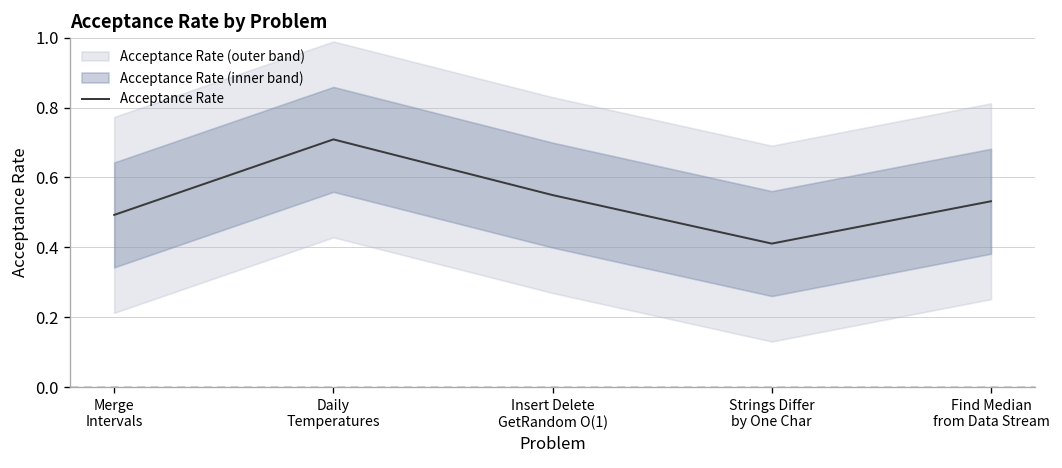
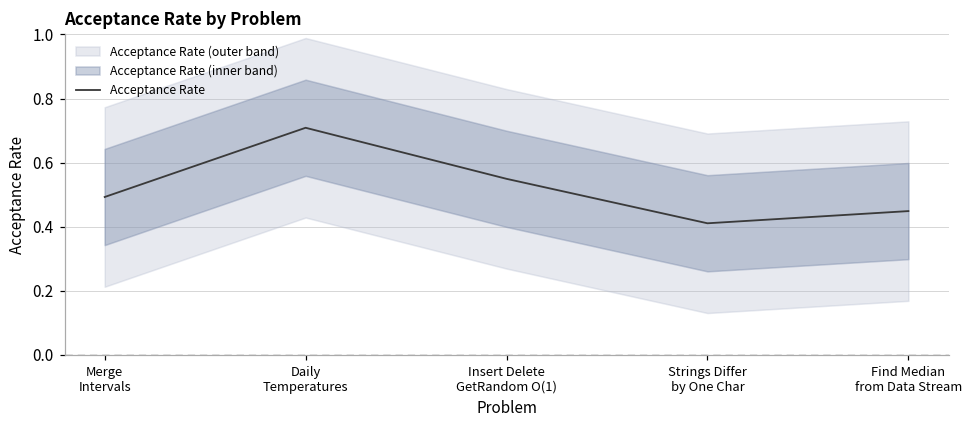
  {
    "Acceptance Rate": {
      "Merge Intervals": 0.49,
      "Daily Temperatures": 0.71,
      "Insert Delete GetRandom O(1)": 0.55,
      "Strings Differ by One Char": 0.41,
-     "Find Median from Data Stream": 0.53
+     "Find Median from Data Stream": 0.45
    }
  }
